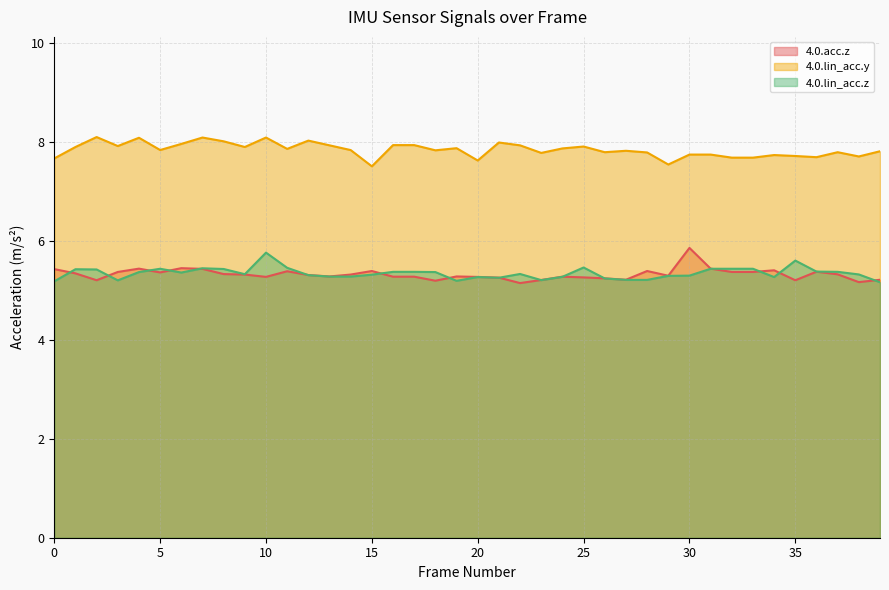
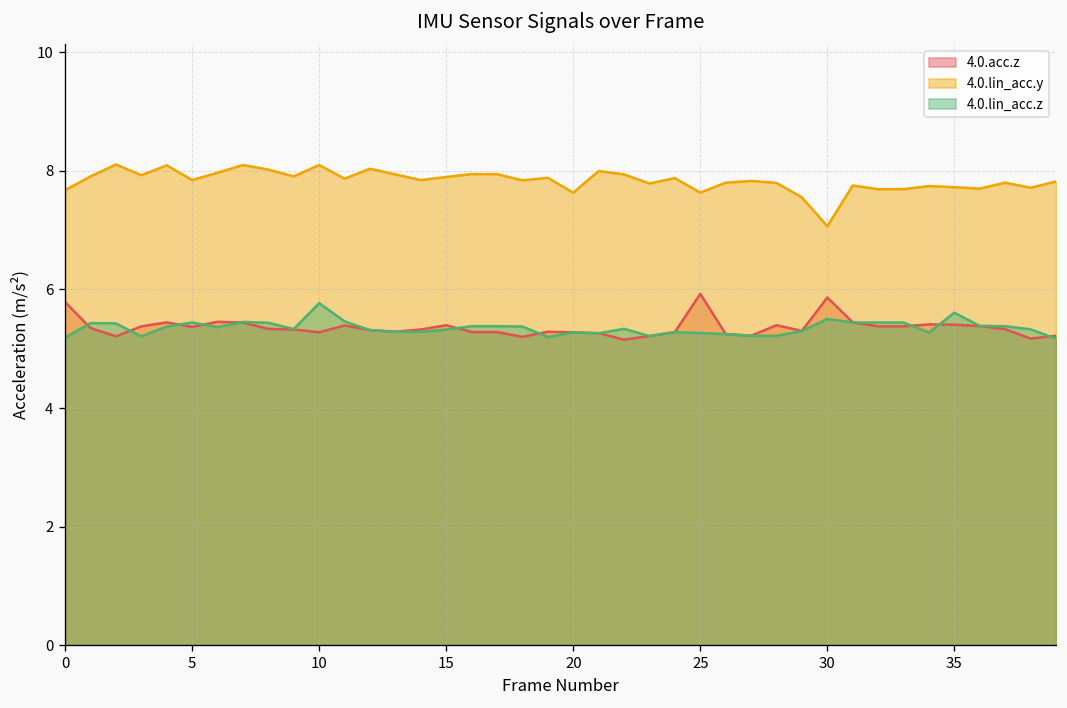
  {
    "4.0.acc.z": {
-     "0": 5.4,
+     "0": 5.8,
      "5": 5.4,
      "10": 5.3,
      "15": 5.4,
-     "25": 5.3,
+     "25": 5.9,
      "30": 5.9,
-     "35": 5.2
+     "35": 5.4
    },
    "4.0.lin_acc.y": {
      "0": 7.7,
      "5": 7.8,
      "10": 8.1,
-     "15": 7.5,
+     "15": 7.9,
      "20": 7.6,
-     "25": 7.9,
-     "30": 7.8,
+     "25": 7.6,
+     "30": 7.1,
      "35": 7.7
    },
    "4.0.lin_acc.z": {
      "0": 5.2,
      "5": 5.4,
      "10": 5.8,
      "15": 5.3,
-     "25": 5.5,
-     "30": 5.3,
+     "25": 5.3,
+     "30": 5.5,
      "35": 5.6
    }
  }
